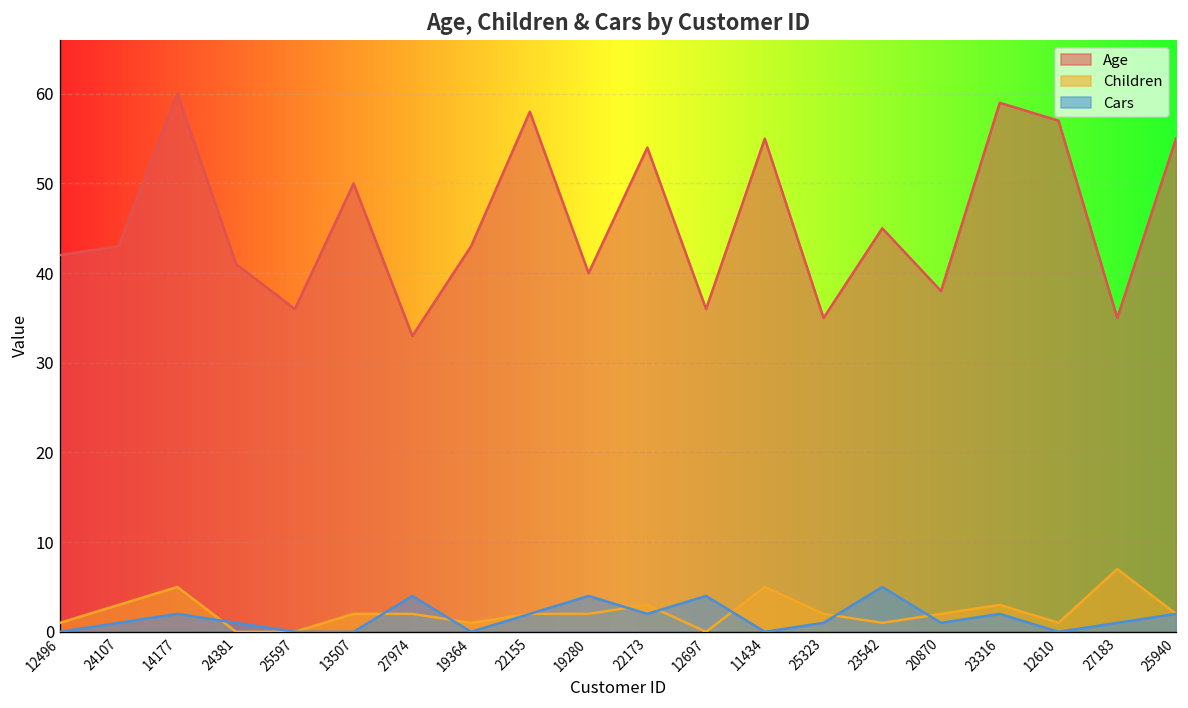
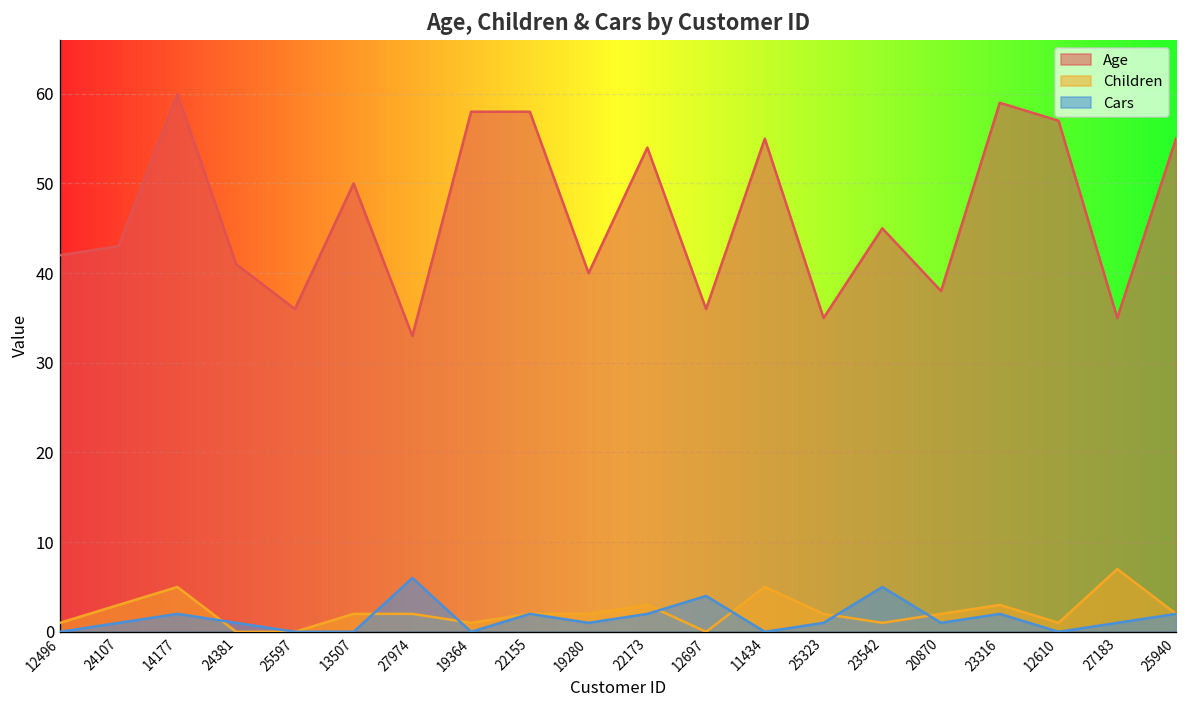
  {
    "Age": {
      "12496": 42,
      "24107": 43,
      "14177": 60,
      "24381": 41,
      "25597": 36,
      "13507": 50,
      "27974": 33,
-     "19364": 43,
+     "19364": 58,
      "22155": 58,
      "19280": 40,
      "22173": 54,
      "12697": 36,
      "11434": 55,
      "25323": 35,
      "23542": 45,
      "20870": 38,
      "23316": 59,
      "27183": 35,
      "25940": 55
    },
    "Children": {
      "12496": 1,
      "24107": 3,
      "14177": 5,
      "24381": 0,
      "13507": 2,
      "27974": 2,
      "19364": 1,
      "19280": 2,
      "22173": 3,
      "12697": 0,
      "11434": 5,
      "25323": 2,
      "23542": 1,
      "20870": 2,
      "23316": 3,
      "12610": 1,
      "27183": 7
    },
    "Cars": {
      "12496": 0,
      "24107": 1,
      "14177": 2,
      "24381": 1,
      "13507": 0,
-     "27974": 4,
+     "27974": 6,
      "19364": 0,
-     "19280": 4,
+     "19280": 1,
      "22173": 2,
      "12697": 4,
      "11434": 0,
      "25323": 1,
      "23542": 5,
      "20870": 1,
      "23316": 2,
      "12610": 0,
      "27183": 1
    }
  }
